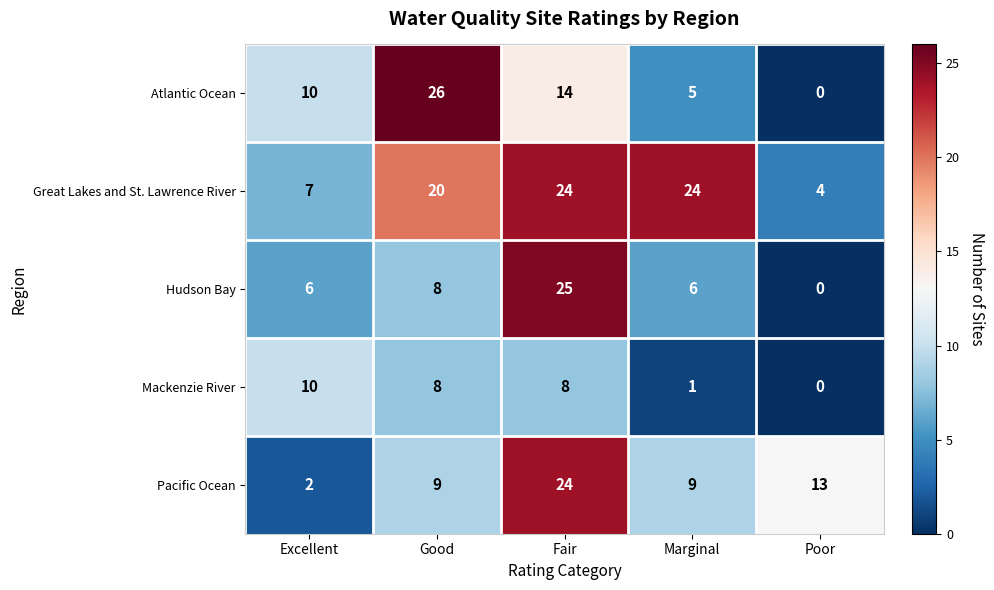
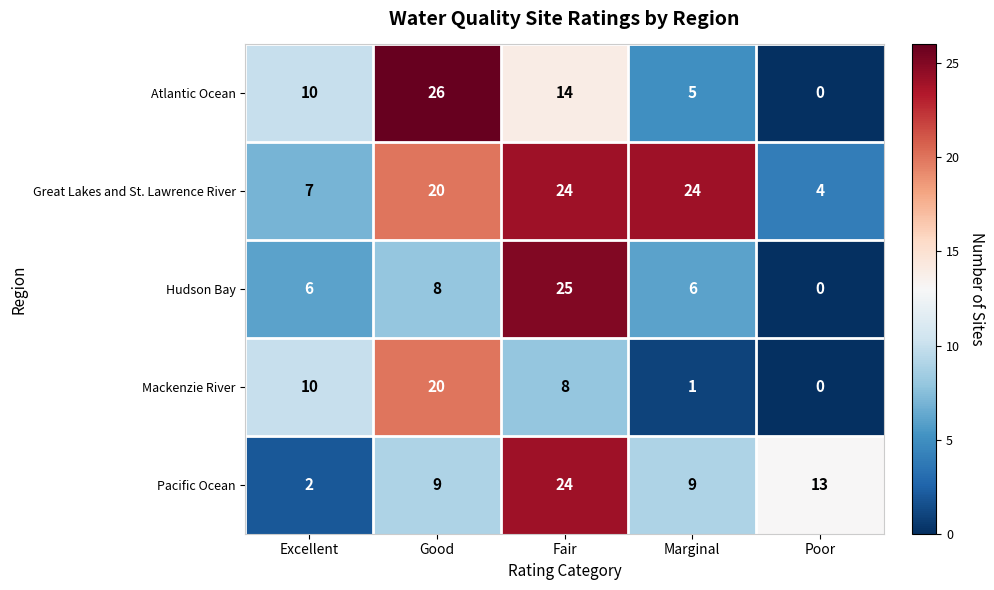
  {
    "Atlantic Ocean": {
      "Excellent": 10,
      "Good": 26,
      "Fair": 14,
      "Marginal": 5,
      "Poor": 0
    },
    "Great Lakes and St. Lawrence River": {
      "Excellent": 7,
      "Good": 20,
      "Fair": 24,
      "Marginal": 24,
      "Poor": 4
    },
    "Hudson Bay": {
      "Excellent": 6,
      "Good": 8,
      "Fair": 25,
      "Marginal": 6,
      "Poor": 0
    },
    "Mackenzie River": {
      "Excellent": 10,
-     "Good": 8,
+     "Good": 20,
      "Fair": 8,
      "Marginal": 1,
      "Poor": 0
    },
    "Pacific Ocean": {
      "Excellent": 2,
      "Good": 9,
      "Fair": 24,
      "Marginal": 9,
      "Poor": 13
    }
  }
